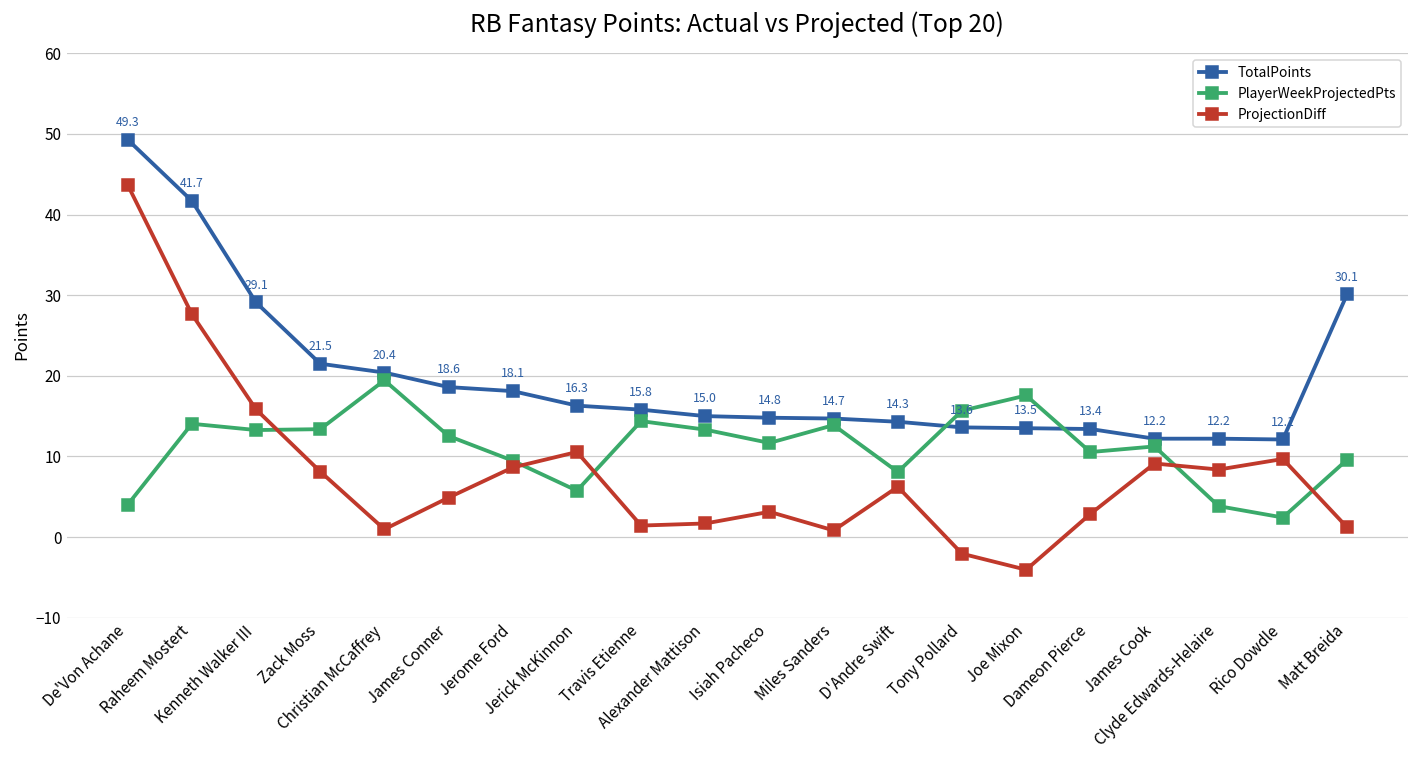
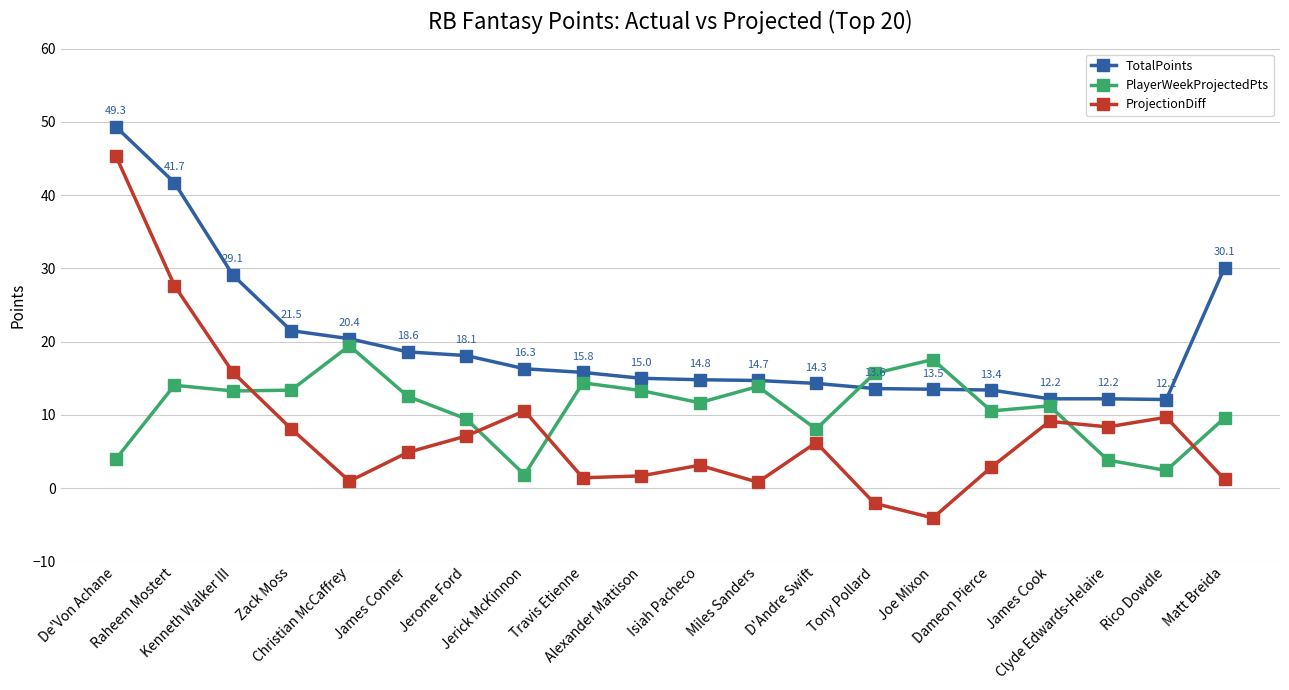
  {
    "TotalPoints": {
      "De'Von Achane": 49.3,
      "Raheem Mostert": 41.7,
      "Kenneth Walker III": 29.1,
      "Zack Moss": 21.5,
      "Christian McCaffrey": 20.4,
      "James Conner": 18.6,
      "Jerome Ford": 18.1,
      "Jerick McKinnon": 16.3,
      "Travis Etienne": 15.8,
      "Alexander Mattison": 15.0,
      "Isiah Pacheco": 14.8,
      "Miles Sanders": 14.7,
      "D'Andre Swift": 14.3,
      "Joe Mixon": 13.5,
      "Dameon Pierce": 13.4,
      "James Cook": 12.2,
      "Clyde Edwards-Helaire": 12.2,
      "Rico Dowdle": 12.1,
      "Matt Breida": 30.1
    },
    "PlayerWeekProjectedPts": {
      "De'Von Achane": 4,
      "Raheem Mostert": 14,
      "Kenneth Walker III": 13,
      "Zack Moss": 13,
      "Christian McCaffrey": 19,
      "James Conner": 13,
      "Jerome Ford": 9,
-     "Jerick McKinnon": 6,
+     "Jerick McKinnon": 2,
      "Travis Etienne": 14,
      "Alexander Mattison": 13,
      "Isiah Pacheco": 12,
      "Miles Sanders": 14,
      "D'Andre Swift": 8,
      "Dameon Pierce": 11,
      "James Cook": 11,
      "Clyde Edwards-Helaire": 4,
      "Rico Dowdle": 2,
      "Matt Breida": 10
    },
    "ProjectionDiff": {
-     "De'Von Achane": 44,
+     "De'Von Achane": 45,
      "Raheem Mostert": 28,
      "Kenneth Walker III": 16,
      "Zack Moss": 8,
      "Christian McCaffrey": 1,
      "James Conner": 5,
-     "Jerome Ford": 9,
+     "Jerome Ford": 7,
      "Jerick McKinnon": 11,
      "Travis Etienne": 1,
      "Alexander Mattison": 2,
      "Isiah Pacheco": 3,
      "Miles Sanders": 1,
      "D'Andre Swift": 6,
      "Tony Pollard": -2,
      "Joe Mixon": -4,
      "Dameon Pierce": 3,
      "James Cook": 9,
      "Clyde Edwards-Helaire": 8,
      "Rico Dowdle": 10,
      "Matt Breida": 1
    }
  }
